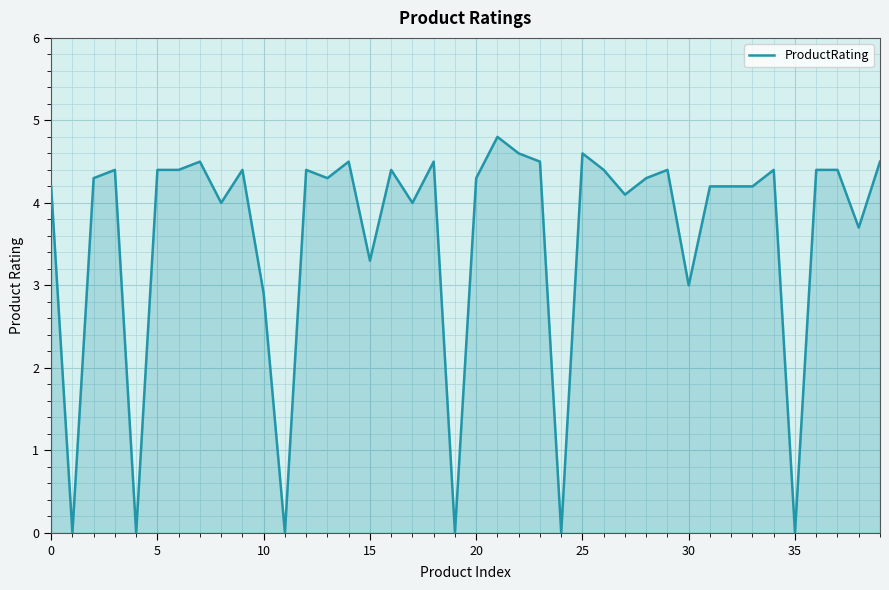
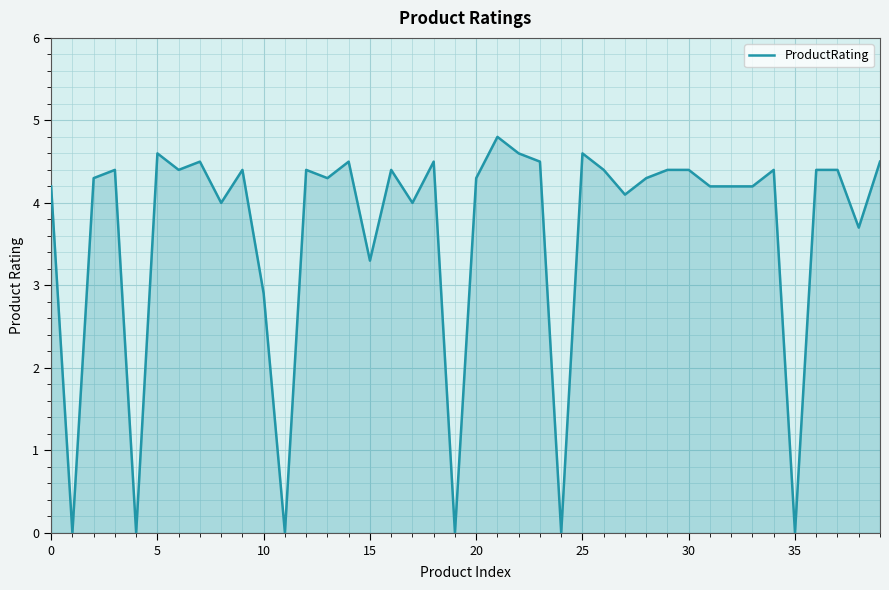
  {
    "0": 4.2,
-   "5": 4.4,
+   "5": 4.6,
    "10": 2.9,
    "15": 3.3,
    "20": 4.3,
    "25": 4.6,
-   "30": 3.0,
+   "30": 4.4,
    "35": 0.0
  }
